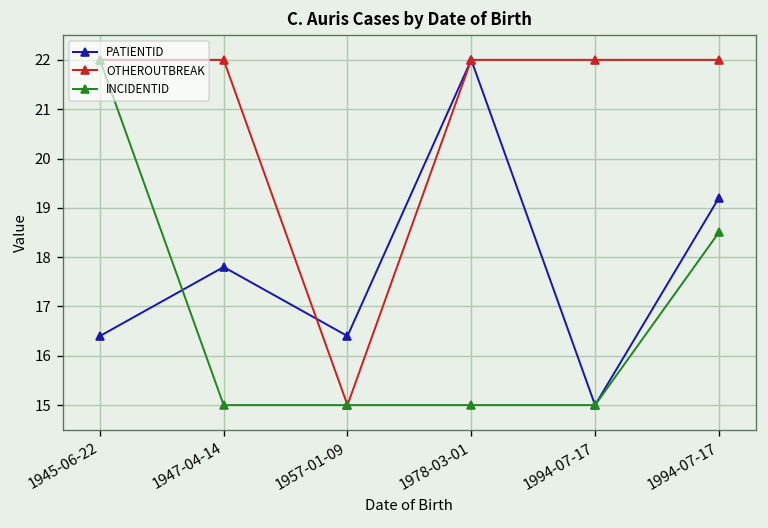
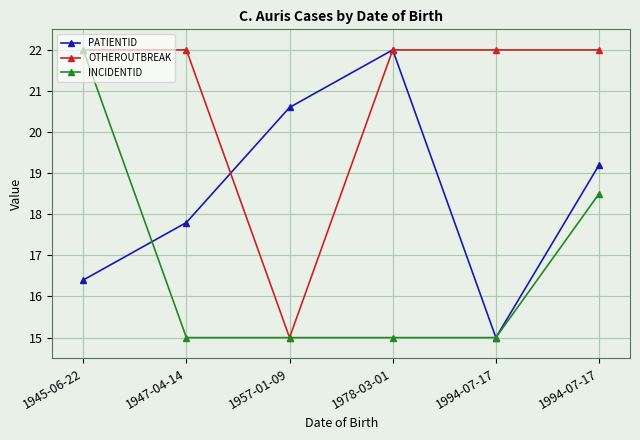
  {
    "PATIENTID": {
      "1945-06-22": 16.4,
      "1947-04-14": 17.8,
-     "1957-01-09": 16.4
+     "1957-01-09": 20.6
    },
    "OTHEROUTBREAK": {
      "1947-04-14": 22.0
    },
    "INCIDENTID": {
      "1947-04-14": 15.0,
      "1978-03-01": 15.0
    }
  }
